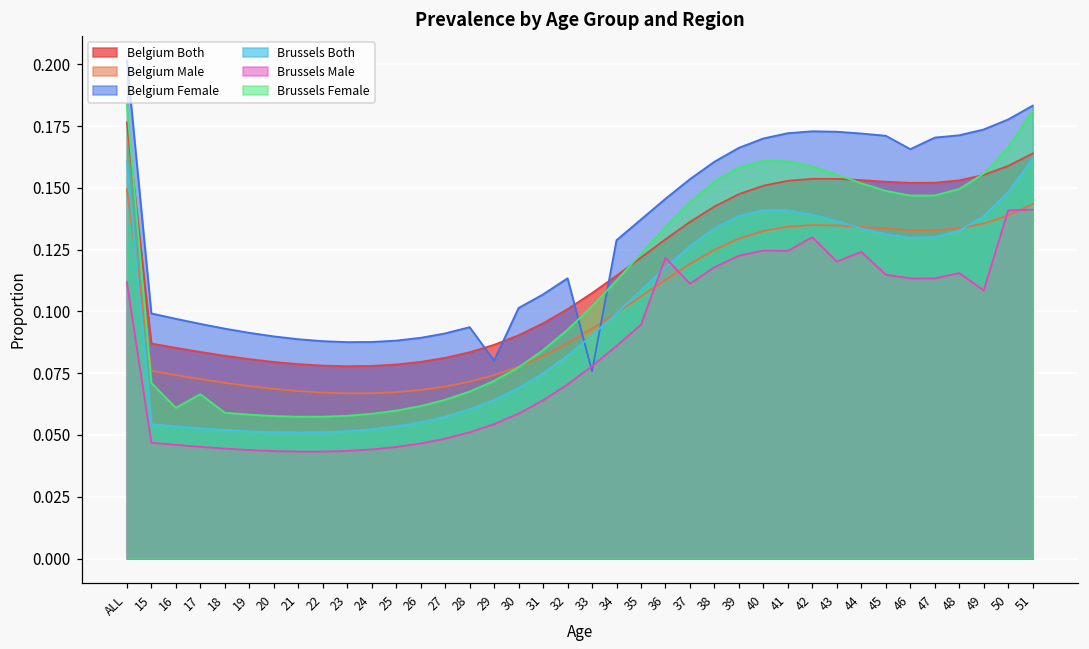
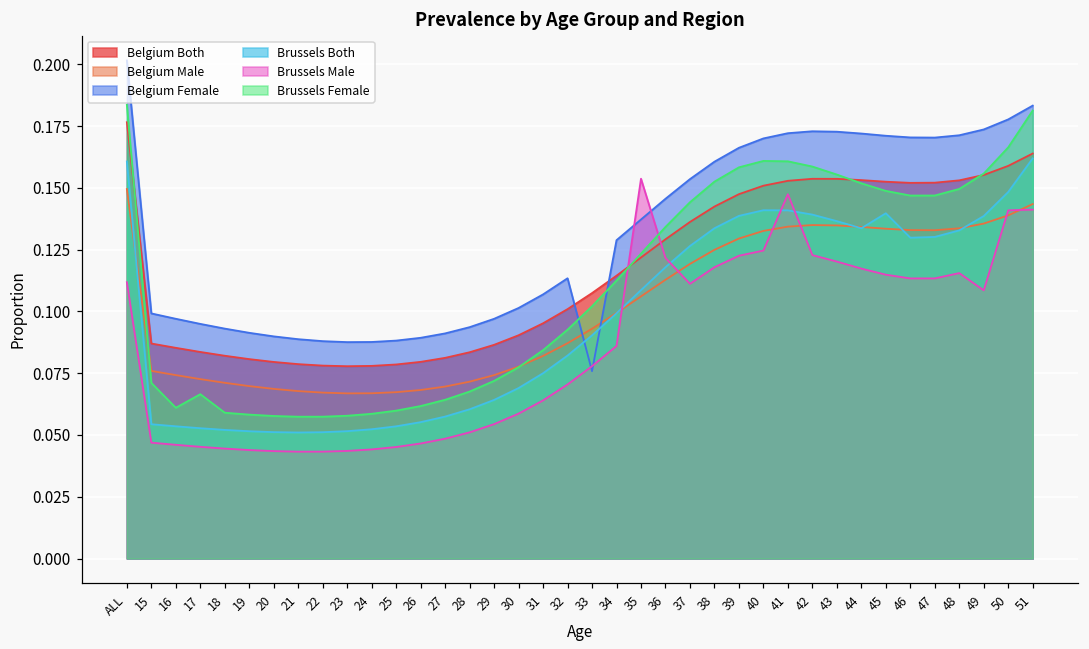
  {
    "Belgium Female": {
      "15": 0.099,
      "16": 0.097,
      "17": 0.095,
      "18": 0.093,
      "19": 0.091,
      "20": 0.090,
      "21": 0.089,
      "22": 0.088,
      "23": 0.088,
      "24": 0.088,
      "25": 0.088,
      "26": 0.089,
      "27": 0.091,
      "28": 0.094,
-     "29": 0.080,
+     "29": 0.097,
      "30": 0.101,
      "31": 0.107,
      "32": 0.113,
      "33": 0.076,
      "34": 0.129,
      "35": 0.137,
      "36": 0.146,
      "37": 0.154,
      "38": 0.161,
      "39": 0.166,
      "40": 0.170,
      "41": 0.172,
      "42": 0.173,
      "43": 0.173,
      "44": 0.172,
      "45": 0.171,
-     "46": 0.166,
+     "46": 0.170,
      "47": 0.170,
      "48": 0.171,
      "49": 0.174,
      "50": 0.178,
      "51": 0.183
    },
    "Brussels Both": {
      "ALL": 0.161,
      "15": 0.054,
      "16": 0.054,
      "17": 0.053,
      "18": 0.052,
      "19": 0.052,
      "20": 0.051,
      "21": 0.051,
      "22": 0.051,
      "23": 0.052,
      "24": 0.052,
      "25": 0.054,
      "26": 0.055,
      "27": 0.057,
      "28": 0.060,
      "29": 0.064,
      "30": 0.069,
      "31": 0.075,
      "32": 0.082,
      "33": 0.090,
      "35": 0.109,
      "36": 0.118,
      "37": 0.126,
      "38": 0.134,
      "39": 0.139,
      "40": 0.141,
      "41": 0.141,
      "42": 0.139,
      "43": 0.137,
-     "45": 0.131,
+     "45": 0.140,
      "46": 0.130,
      "47": 0.130,
      "49": 0.139,
      "50": 0.148,
      "51": 0.162
    },
    "Brussels Male": {
      "ALL": 0.112,
      "15": 0.047,
      "16": 0.046,
      "17": 0.045,
      "18": 0.044,
      "19": 0.044,
      "20": 0.043,
      "21": 0.043,
      "22": 0.043,
      "23": 0.044,
      "24": 0.044,
      "25": 0.045,
      "26": 0.047,
      "27": 0.048,
      "28": 0.051,
      "29": 0.054,
      "30": 0.059,
      "31": 0.064,
      "32": 0.070,
      "33": 0.078,
      "34": 0.086,
-     "35": 0.095,
+     "35": 0.154,
      "36": 0.122,
      "37": 0.111,
      "38": 0.118,
      "39": 0.123,
      "40": 0.125,
-     "41": 0.125,
-     "42": 0.130,
+     "41": 0.147,
+     "42": 0.123,
      "43": 0.120,
-     "44": 0.124,
+     "44": 0.117,
      "45": 0.115,
      "46": 0.113,
      "47": 0.113,
      "48": 0.116,
      "49": 0.109,
      "50": 0.141,
      "51": 0.141
    },
    "Brussels Female": {
      "ALL": 0.184,
      "15": 0.071,
      "16": 0.061,
      "17": 0.067,
      "18": 0.059,
      "19": 0.058,
      "20": 0.058,
      "21": 0.057,
      "22": 0.057,
      "23": 0.058,
      "24": 0.059,
      "25": 0.060,
      "26": 0.062,
      "27": 0.064,
      "28": 0.068,
      "29": 0.072,
      "31": 0.084,
      "32": 0.093,
      "33": 0.102,
      "34": 0.112,
      "35": 0.123,
      "36": 0.134,
      "37": 0.144,
      "38": 0.153,
      "39": 0.158,
      "40": 0.161,
      "41": 0.161,
      "42": 0.159,
      "43": 0.155,
      "44": 0.152,
      "45": 0.149,
      "46": 0.147,
      "47": 0.147,
      "48": 0.150,
      "50": 0.166,
      "51": 0.181
    }
  }
